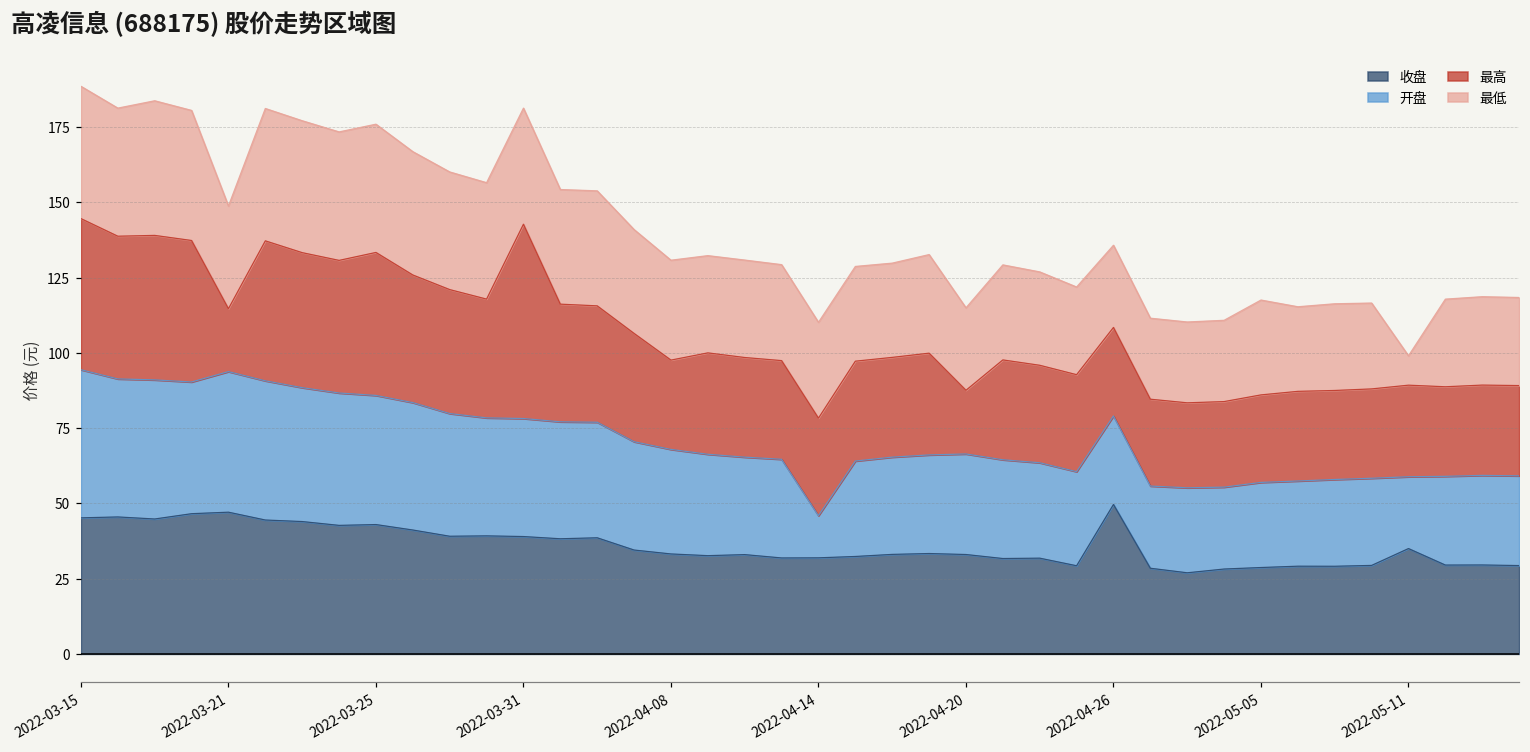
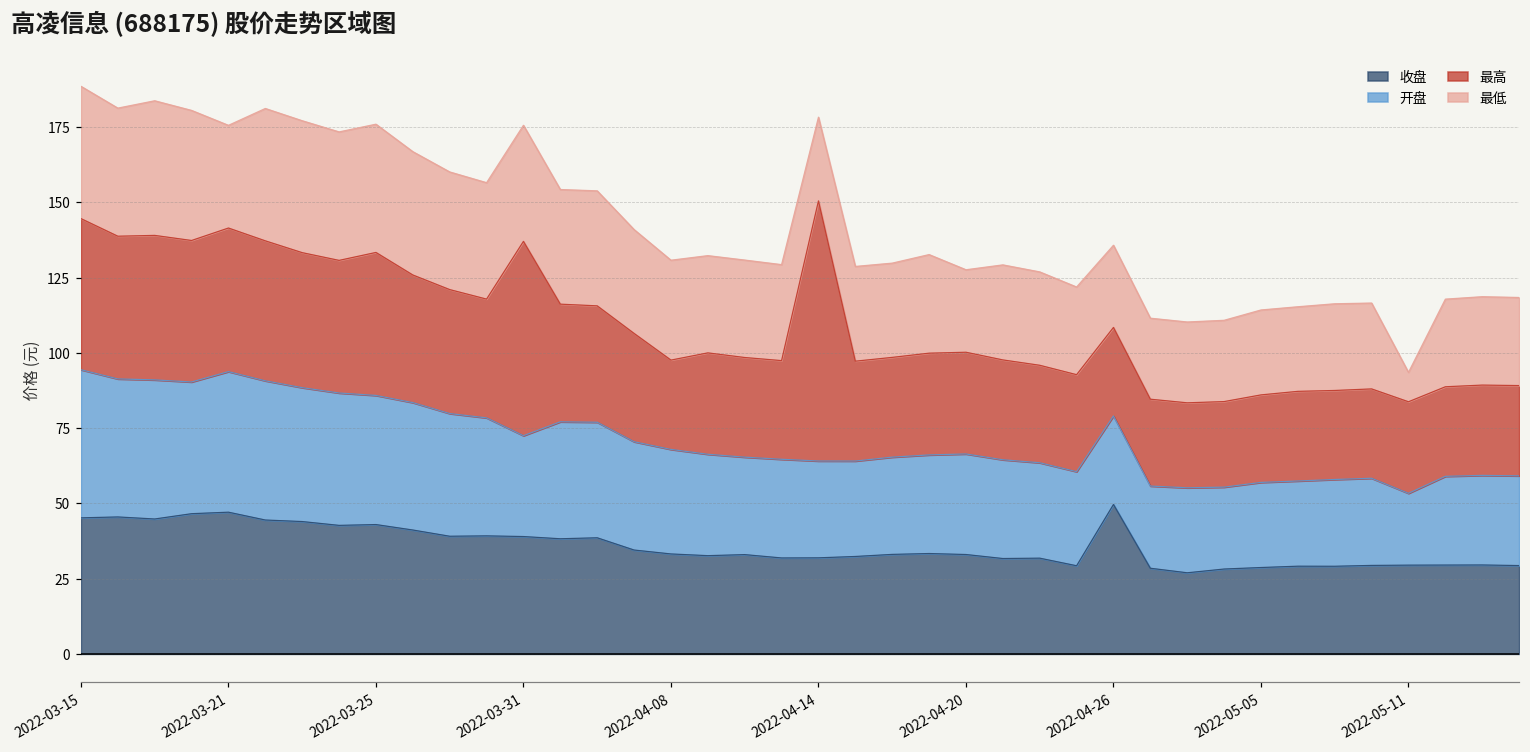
  {
    "收盘": {
      "2022-03-15": 45,
      "2022-03-21": 47,
      "2022-03-25": 43,
      "2022-03-31": 39,
      "2022-04-08": 33,
      "2022-04-14": 32,
      "2022-04-20": 33,
      "2022-04-26": 50,
      "2022-05-05": 29,
-     "2022-05-11": 35
+     "2022-05-11": 29
    },
    "开盘": {
      "2022-03-15": 49,
      "2022-03-21": 47,
      "2022-03-25": 43,
-     "2022-03-31": 39,
+     "2022-03-31": 34,
      "2022-04-08": 35,
-     "2022-04-14": 14,
+     "2022-04-14": 32,
      "2022-04-20": 33,
      "2022-04-26": 29,
      "2022-05-05": 28,
      "2022-05-11": 24
    },
    "最高": {
      "2022-03-15": 50,
-     "2022-03-21": 21,
+     "2022-03-21": 48,
      "2022-03-25": 48,
      "2022-03-31": 65,
      "2022-04-08": 30,
-     "2022-04-14": 32,
-     "2022-04-20": 21,
+     "2022-04-14": 86,
+     "2022-04-20": 34,
      "2022-04-26": 29,
      "2022-05-05": 29,
      "2022-05-11": 30
    },
    "最低": {
      "2022-03-15": 44,
      "2022-03-21": 34,
      "2022-03-25": 43,
      "2022-03-31": 39,
      "2022-04-08": 33,
-     "2022-04-14": 32,
+     "2022-04-14": 28,
      "2022-04-20": 27,
      "2022-04-26": 27,
-     "2022-05-05": 32,
+     "2022-05-05": 28,
      "2022-05-11": 10
    }
  }
